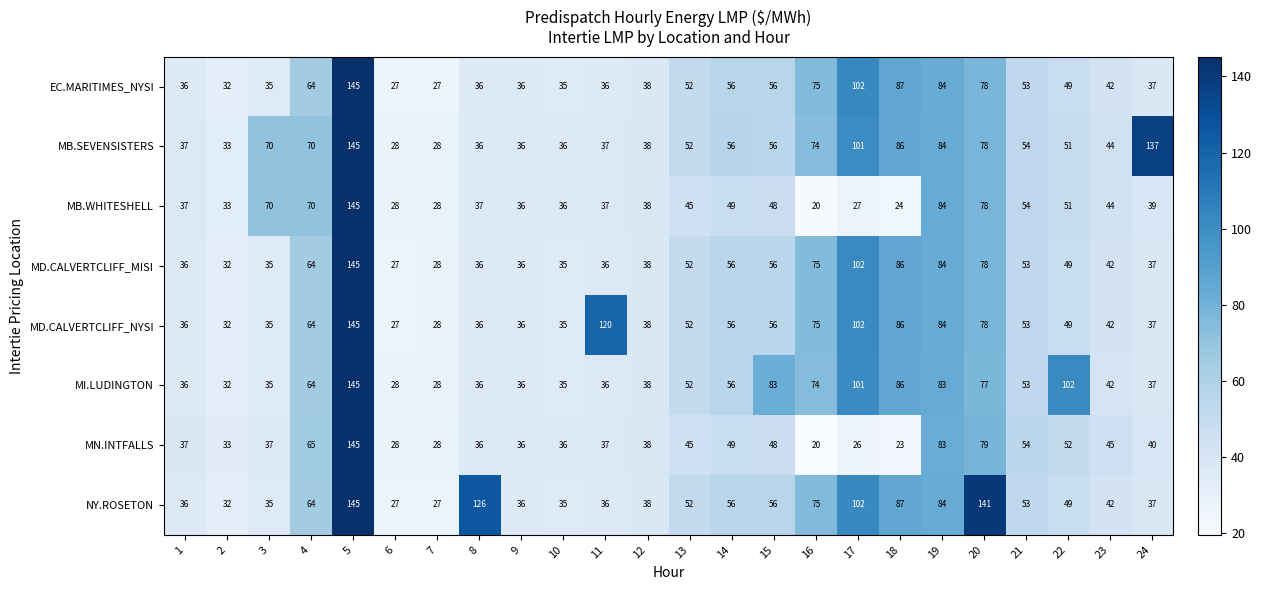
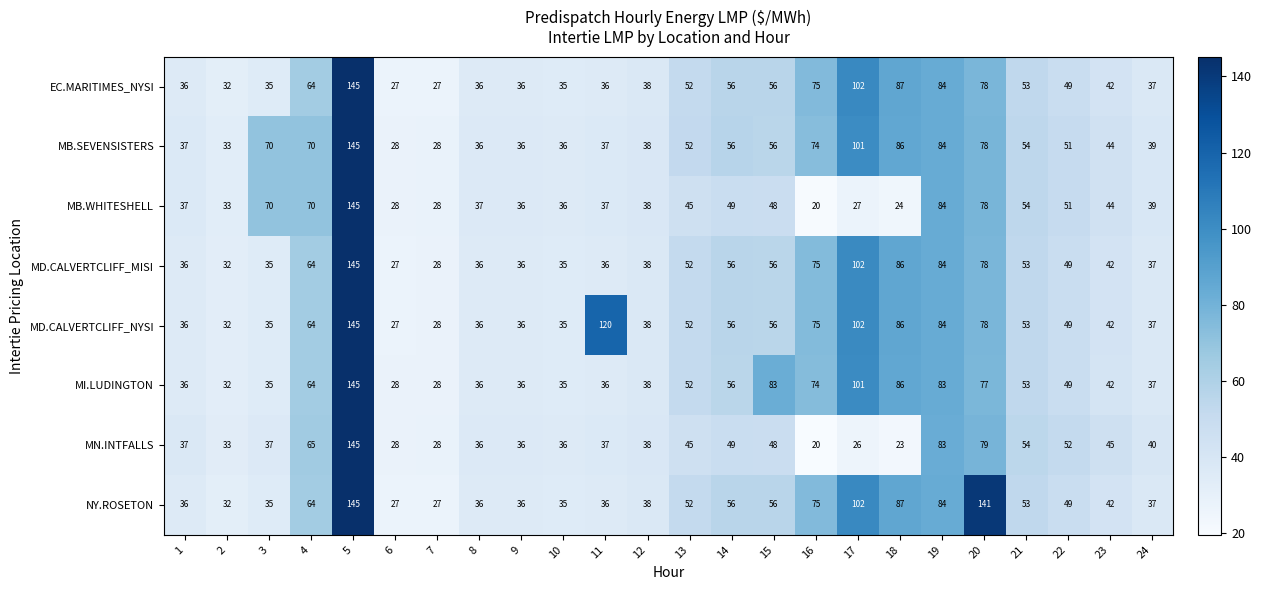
  {
    "EC.MARITIMES_NYSI": {
      "1": 36,
      "2": 32,
      "3": 35,
      "4": 64,
      "5": 145,
      "6": 27,
      "7": 27,
      "8": 36,
      "9": 36,
      "10": 35,
      "11": 36,
      "12": 38,
      "13": 52,
      "14": 56,
      "15": 56,
      "16": 75,
      "17": 102,
      "18": 87,
      "19": 84,
      "20": 78,
      "21": 53,
      "22": 49,
      "23": 42,
      "24": 37
    },
    "MB.SEVENSISTERS": {
      "1": 37,
      "2": 33,
      "3": 70,
      "4": 70,
      "5": 145,
      "6": 28,
      "7": 28,
      "8": 36,
      "9": 36,
      "10": 36,
      "11": 37,
      "12": 38,
      "13": 52,
      "14": 56,
      "15": 56,
      "16": 74,
      "17": 101,
      "18": 86,
      "19": 84,
      "20": 78,
      "21": 54,
      "22": 51,
      "23": 44,
-     "24": 137
+     "24": 39
    },
    "MB.WHITESHELL": {
      "1": 37,
      "2": 33,
      "3": 70,
      "4": 70,
      "5": 145,
      "6": 28,
      "7": 28,
      "8": 37,
      "9": 36,
      "10": 36,
      "11": 37,
      "12": 38,
      "13": 45,
      "14": 49,
      "15": 48,
      "16": 20,
      "17": 27,
      "18": 24,
      "19": 84,
      "20": 78,
      "21": 54,
      "22": 51,
      "23": 44,
      "24": 39
    },
    "MD.CALVERTCLIFF_MISI": {
      "1": 36,
      "2": 32,
      "3": 35,
      "4": 64,
      "5": 145,
      "6": 27,
      "7": 28,
      "8": 36,
      "9": 36,
      "10": 35,
      "11": 36,
      "12": 38,
      "13": 52,
      "14": 56,
      "15": 56,
      "16": 75,
      "17": 102,
      "18": 86,
      "19": 84,
      "20": 78,
      "21": 53,
      "22": 49,
      "23": 42,
      "24": 37
    },
    "MD.CALVERTCLIFF_NYSI": {
      "1": 36,
      "2": 32,
      "3": 35,
      "4": 64,
      "5": 145,
      "6": 27,
      "7": 28,
      "8": 36,
      "9": 36,
      "10": 35,
      "11": 120,
      "12": 38,
      "13": 52,
      "14": 56,
      "15": 56,
      "16": 75,
      "17": 102,
      "18": 86,
      "19": 84,
      "20": 78,
      "21": 53,
      "22": 49,
      "23": 42,
      "24": 37
    },
    "MI.LUDINGTON": {
      "1": 36,
      "2": 32,
      "3": 35,
      "4": 64,
      "5": 145,
      "6": 28,
      "7": 28,
      "8": 36,
      "9": 36,
      "10": 35,
      "11": 36,
      "12": 38,
      "13": 52,
      "14": 56,
      "15": 83,
      "16": 74,
      "17": 101,
      "18": 86,
      "19": 83,
      "20": 77,
      "21": 53,
-     "22": 102,
+     "22": 49,
      "23": 42,
      "24": 37
    },
    "MN.INTFALLS": {
      "1": 37,
      "2": 33,
      "3": 37,
      "4": 65,
      "5": 145,
      "6": 28,
      "7": 28,
      "8": 36,
      "9": 36,
      "10": 36,
      "11": 37,
      "12": 38,
      "13": 45,
      "14": 49,
      "15": 48,
      "16": 20,
      "17": 26,
      "18": 23,
      "19": 83,
      "20": 79,
      "21": 54,
      "22": 52,
      "23": 45,
      "24": 40
    },
    "NY.ROSETON": {
      "1": 36,
      "2": 32,
      "3": 35,
      "4": 64,
      "5": 145,
      "6": 27,
      "7": 27,
-     "8": 126,
+     "8": 36,
      "9": 36,
      "10": 35,
      "11": 36,
      "12": 38,
      "13": 52,
      "14": 56,
      "15": 56,
      "16": 75,
      "17": 102,
      "18": 87,
      "19": 84,
      "20": 141,
      "21": 53,
      "22": 49,
      "23": 42,
      "24": 37
    }
  }
